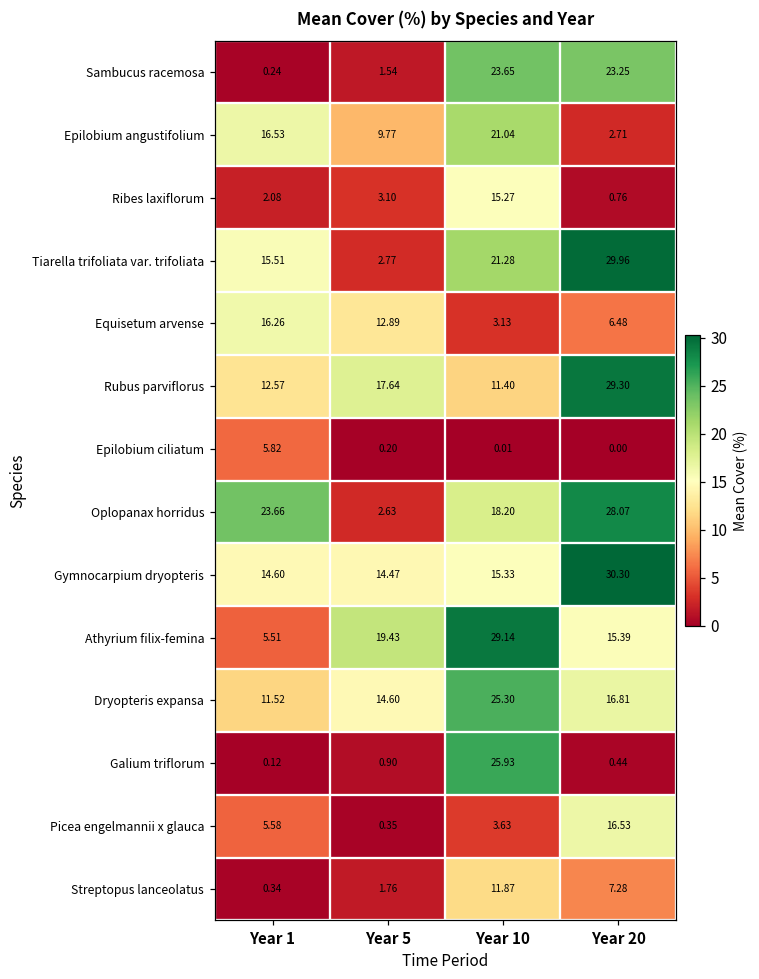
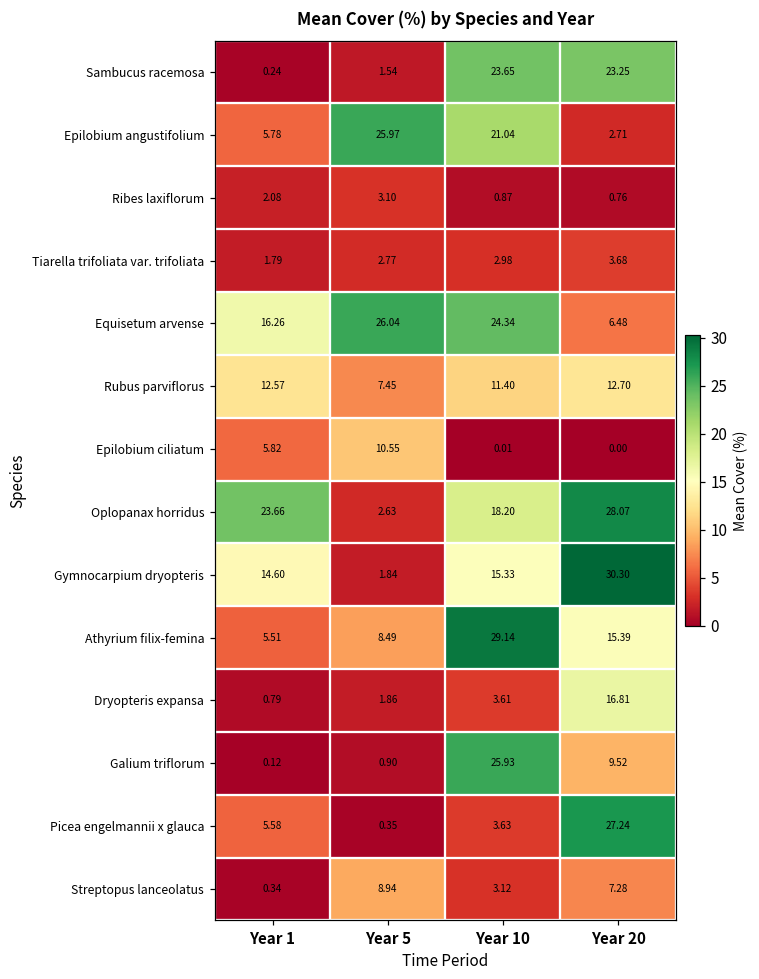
  {
    "Sambucus racemosa": {
      "Year 1": 0.24,
      "Year 5": 1.54,
      "Year 10": 23.65,
      "Year 20": 23.25
    },
    "Epilobium angustifolium": {
-     "Year 1": 16.53,
-     "Year 5": 9.77,
+     "Year 1": 5.78,
+     "Year 5": 25.97,
      "Year 10": 21.04,
      "Year 20": 2.71
    },
    "Ribes laxiflorum": {
      "Year 1": 2.08,
      "Year 5": 3.10,
-     "Year 10": 15.27,
+     "Year 10": 0.87,
      "Year 20": 0.76
    },
    "Tiarella trifoliata var. trifoliata": {
-     "Year 1": 15.51,
+     "Year 1": 1.79,
      "Year 5": 2.77,
-     "Year 10": 21.28,
-     "Year 20": 29.96
+     "Year 10": 2.98,
+     "Year 20": 3.68
    },
    "Equisetum arvense": {
      "Year 1": 16.26,
-     "Year 5": 12.89,
-     "Year 10": 3.13,
+     "Year 5": 26.04,
+     "Year 10": 24.34,
      "Year 20": 6.48
    },
    "Rubus parviflorus": {
      "Year 1": 12.57,
-     "Year 5": 17.64,
+     "Year 5": 7.45,
      "Year 10": 11.40,
-     "Year 20": 29.30
+     "Year 20": 12.70
    },
    "Epilobium ciliatum": {
      "Year 1": 5.82,
-     "Year 5": 0.20,
+     "Year 5": 10.55,
      "Year 10": 0.01,
      "Year 20": 0.00
    },
    "Oplopanax horridus": {
      "Year 1": 23.66,
      "Year 5": 2.63,
      "Year 10": 18.20,
      "Year 20": 28.07
    },
    "Gymnocarpium dryopteris": {
      "Year 1": 14.60,
-     "Year 5": 14.47,
+     "Year 5": 1.84,
      "Year 10": 15.33,
      "Year 20": 30.30
    },
    "Athyrium filix-femina": {
      "Year 1": 5.51,
-     "Year 5": 19.43,
+     "Year 5": 8.49,
      "Year 10": 29.14,
      "Year 20": 15.39
    },
    "Dryopteris expansa": {
-     "Year 1": 11.52,
-     "Year 5": 14.60,
-     "Year 10": 25.30,
+     "Year 1": 0.79,
+     "Year 5": 1.86,
+     "Year 10": 3.61,
      "Year 20": 16.81
    },
    "Galium triflorum": {
      "Year 1": 0.12,
      "Year 5": 0.90,
      "Year 10": 25.93,
-     "Year 20": 0.44
+     "Year 20": 9.52
    },
    "Picea engelmannii x glauca": {
      "Year 1": 5.58,
      "Year 5": 0.35,
      "Year 10": 3.63,
-     "Year 20": 16.53
+     "Year 20": 27.24
    },
    "Streptopus lanceolatus": {
      "Year 1": 0.34,
-     "Year 5": 1.76,
-     "Year 10": 11.87,
+     "Year 5": 8.94,
+     "Year 10": 3.12,
      "Year 20": 7.28
    }
  }
